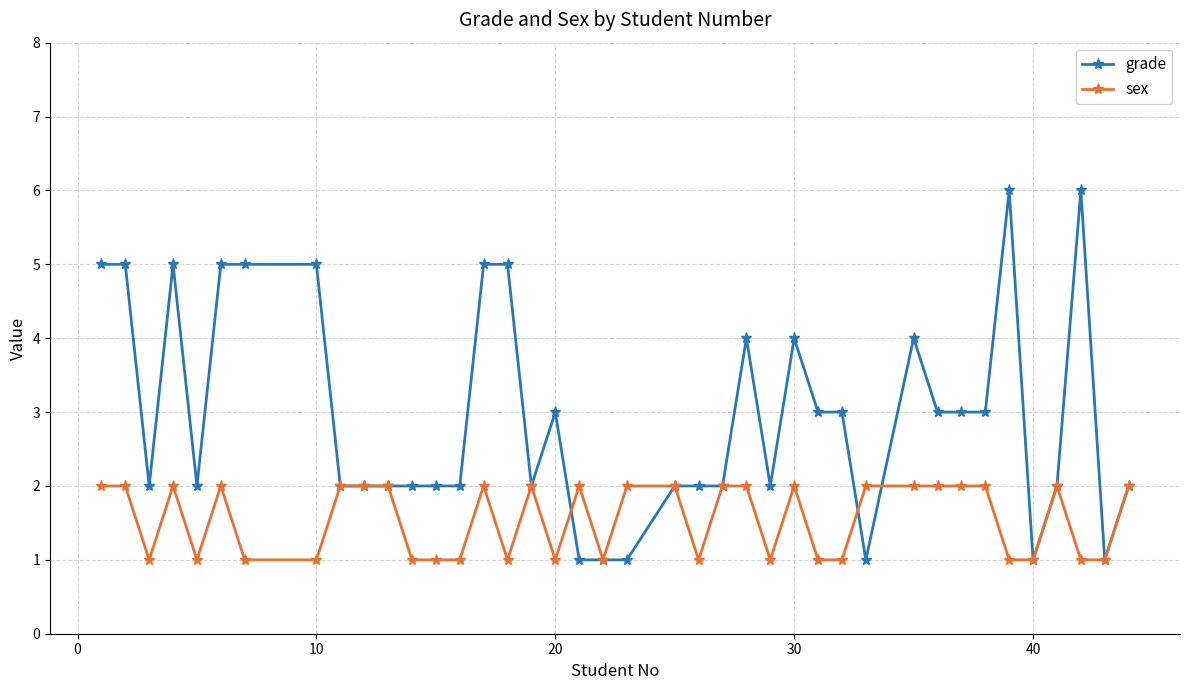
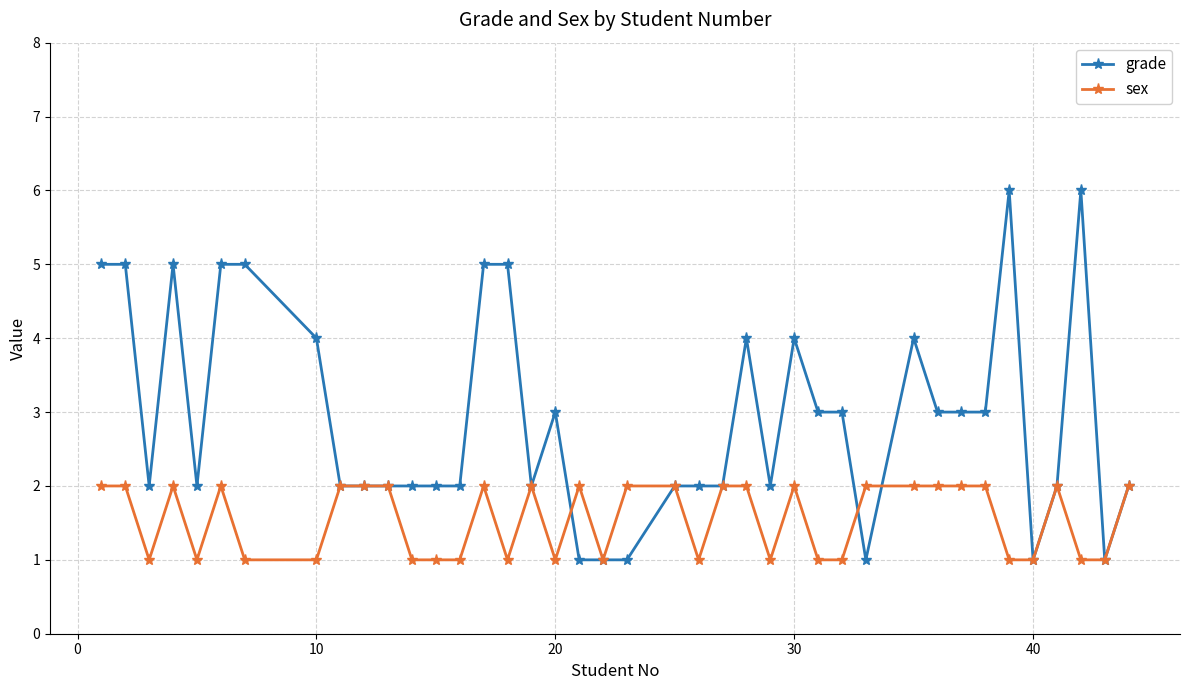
  {
    "grade": {
-     "10": 5,
+     "10": 4,
      "20": 3,
      "30": 4
    },
    "sex": {
      "10": 1,
      "20": 1,
      "30": 2
    }
  }
